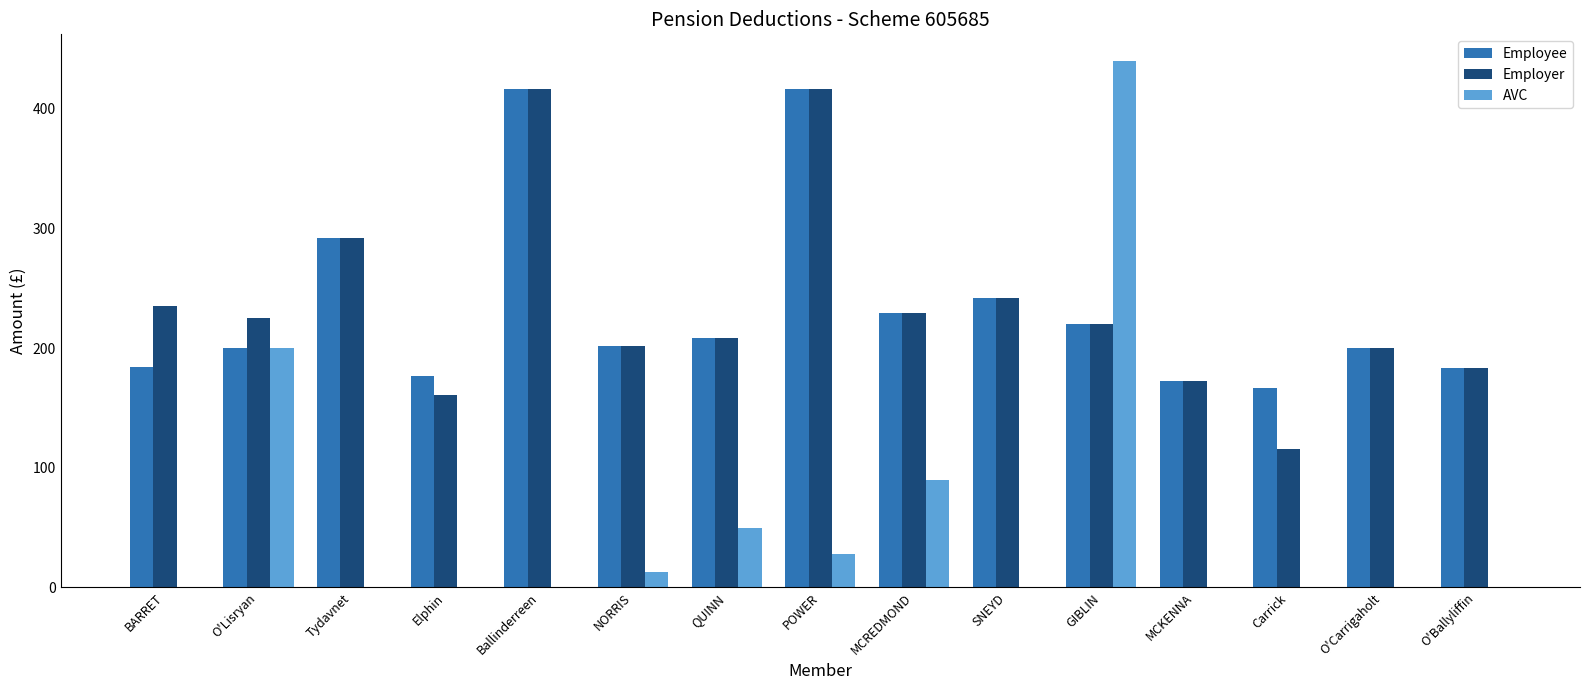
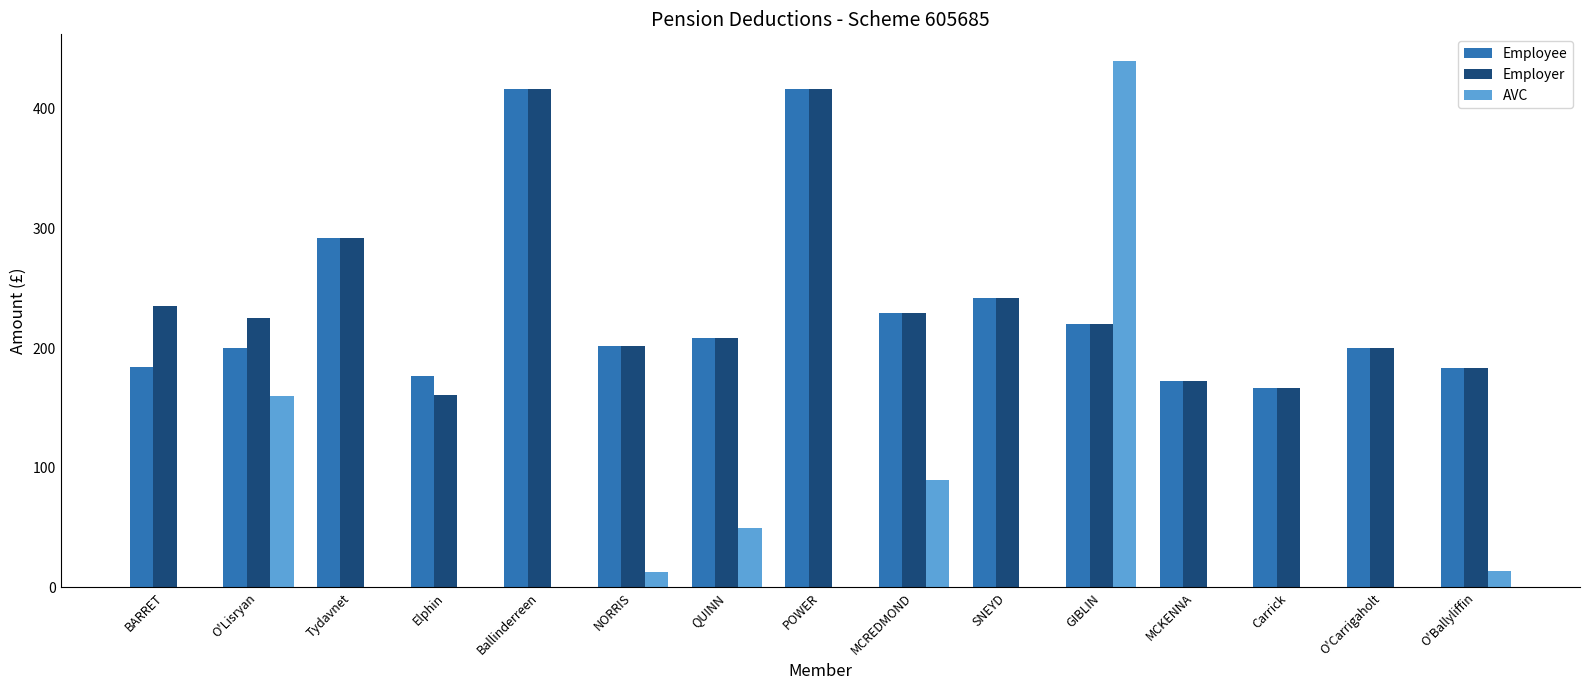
  {
    "Employee": {
      "BARRET": 184,
      "O'Lisryan": 200,
      "Tydavnet": 292,
      "Elphin": 177,
      "Ballinderreen": 417,
      "NORRIS": 202,
      "QUINN": 208,
      "POWER": 417,
      "MCREDMOND": 229,
      "SNEYD": 242,
      "GIBLIN": 220,
      "MCKENNA": 173,
      "Carrick": 167,
      "O'Carrigaholt": 200,
      "O'Ballyliffin": 183
    },
    "Employer": {
      "BARRET": 235,
      "O'Lisryan": 226,
      "Tydavnet": 292,
      "Elphin": 160,
      "Ballinderreen": 417,
      "NORRIS": 202,
      "QUINN": 208,
      "POWER": 417,
      "MCREDMOND": 229,
      "SNEYD": 242,
      "GIBLIN": 220,
      "MCKENNA": 173,
-     "Carrick": 116,
+     "Carrick": 167,
      "O'Carrigaholt": 200,
      "O'Ballyliffin": 183
    },
    "AVC": {
      "BARRET": 0,
-     "O'Lisryan": 200,
+     "O'Lisryan": 160,
      "Tydavnet": 0,
      "Elphin": 0,
      "Ballinderreen": 0,
      "NORRIS": 13,
      "QUINN": 50,
-     "POWER": 28,
+     "POWER": 0,
      "MCREDMOND": 90,
      "SNEYD": 0,
      "GIBLIN": 440,
      "MCKENNA": 0,
      "Carrick": 0,
      "O'Carrigaholt": 0,
-     "O'Ballyliffin": 0
+     "O'Ballyliffin": 14
    }
  }
